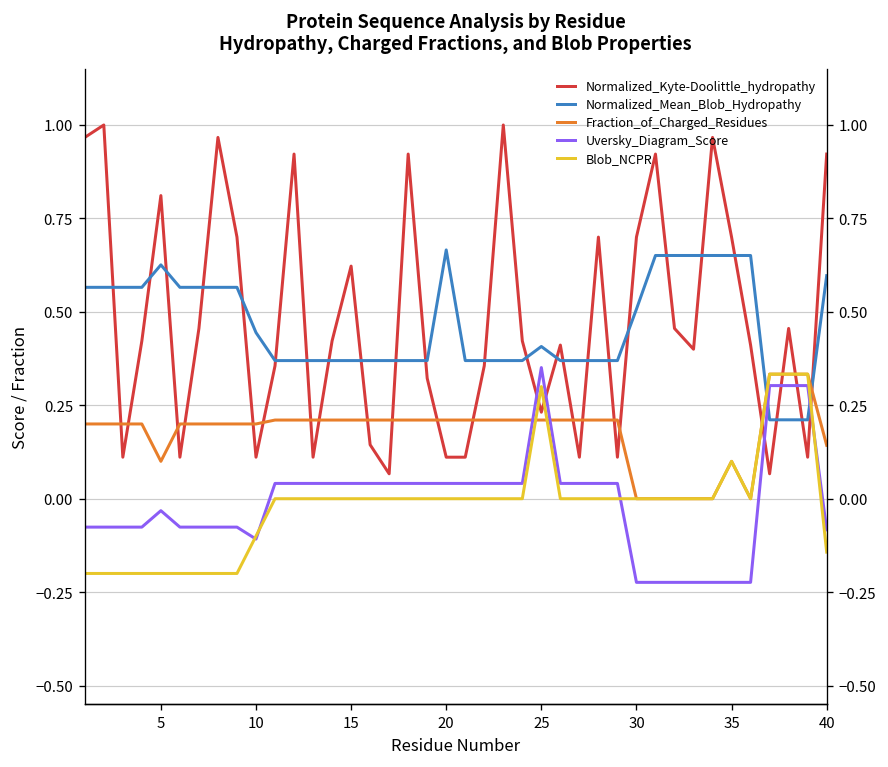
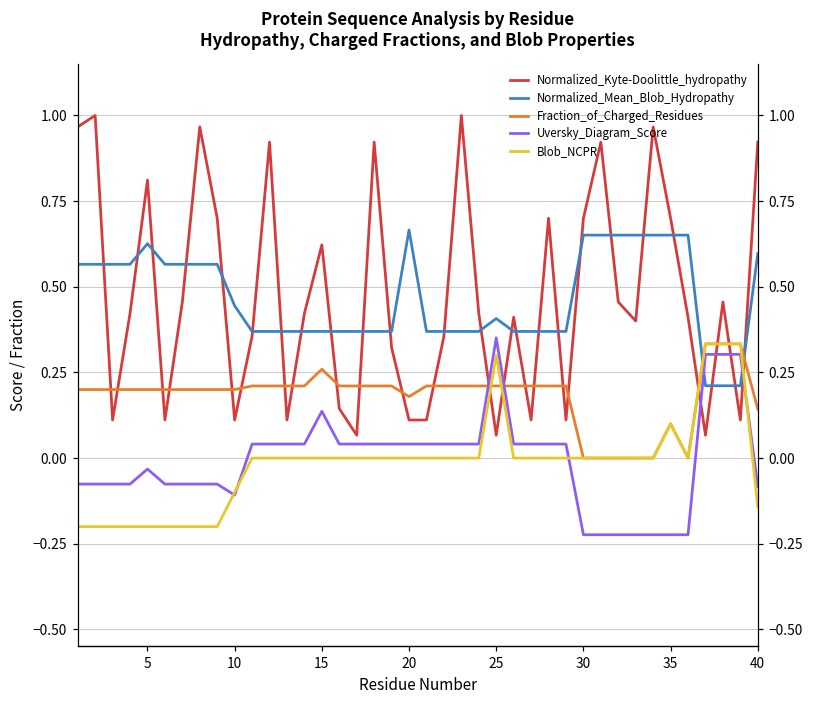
  {
    "Normalized_Kyte-Doolittle_hydropathy": {
      "5": 0.81,
      "10": 0.11,
      "15": 0.62,
      "20": 0.11,
-     "25": 0.23,
+     "25": 0.07,
      "30": 0.70,
      "35": 0.70,
      "40": 0.92
    },
    "Normalized_Mean_Blob_Hydropathy": {
      "5": 0.63,
      "10": 0.44,
      "15": 0.37,
      "20": 0.67,
      "25": 0.41,
-     "30": 0.51,
+     "30": 0.65,
      "35": 0.65,
      "40": 0.60
    },
    "Fraction_of_Charged_Residues": {
-     "5": 0.1,
+     "5": 0.2,
      "10": 0.20,
-     "15": 0.21,
-     "20": 0.21,
+     "15": 0.26,
+     "20": 0.18,
      "25": 0.21,
      "40": 0.14
    },
    "Uversky_Diagram_Score": {
      "5": -0.03,
-     "15": 0.04,
+     "15": 0.14,
      "20": 0.04,
      "25": 0.35,
      "30": -0.22,
      "35": -0.22,
      "40": -0.08
    },
    "Blob_NCPR": {
      "5": -0.20,
      "15": 0.00,
      "20": 0.00,
      "25": 0.30,
      "40": -0.14
    }
  }
